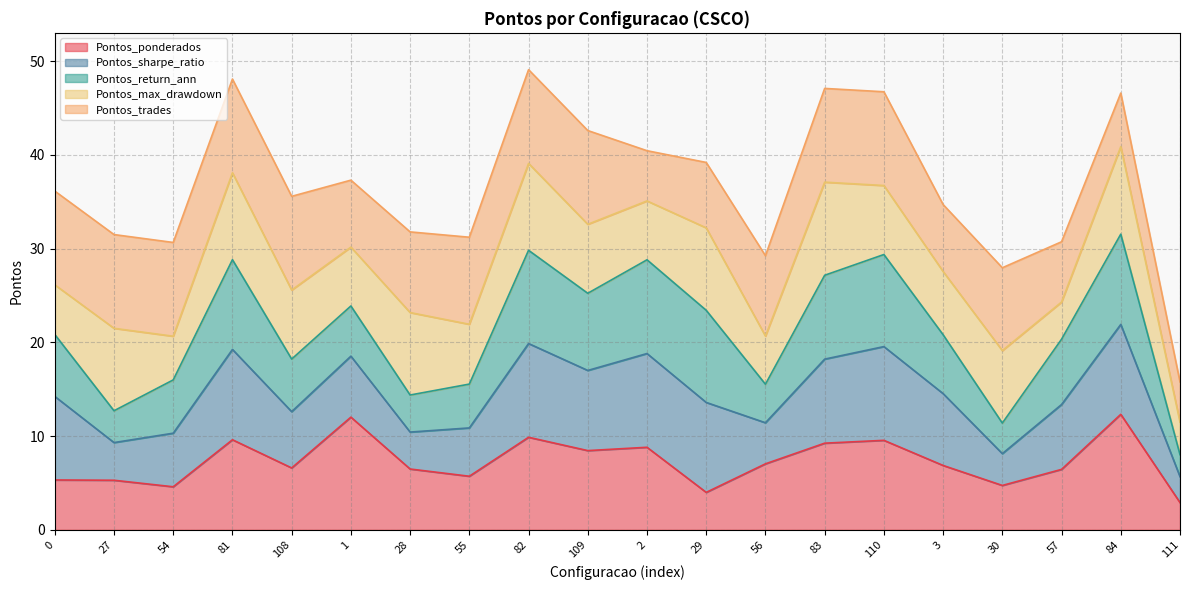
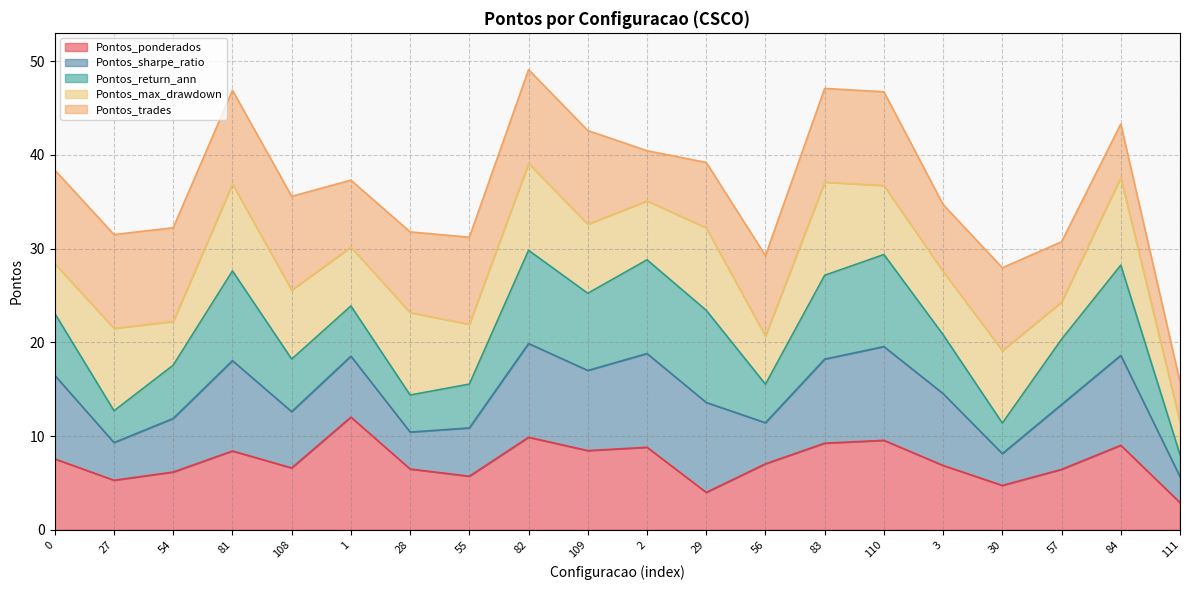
  {
    "Pontos_ponderados": {
-     "0": 5,
+     "0": 8,
      "27": 5,
-     "54": 5,
-     "81": 10,
+     "54": 6,
+     "81": 8,
      "108": 7,
      "1": 12,
      "28": 6,
      "55": 6,
      "82": 10,
      "109": 8,
      "2": 9,
      "29": 4,
      "56": 7,
      "83": 9,
      "110": 10,
      "3": 7,
      "30": 5,
      "57": 6,
-     "84": 12,
+     "84": 9,
      "111": 3
    }
  }
